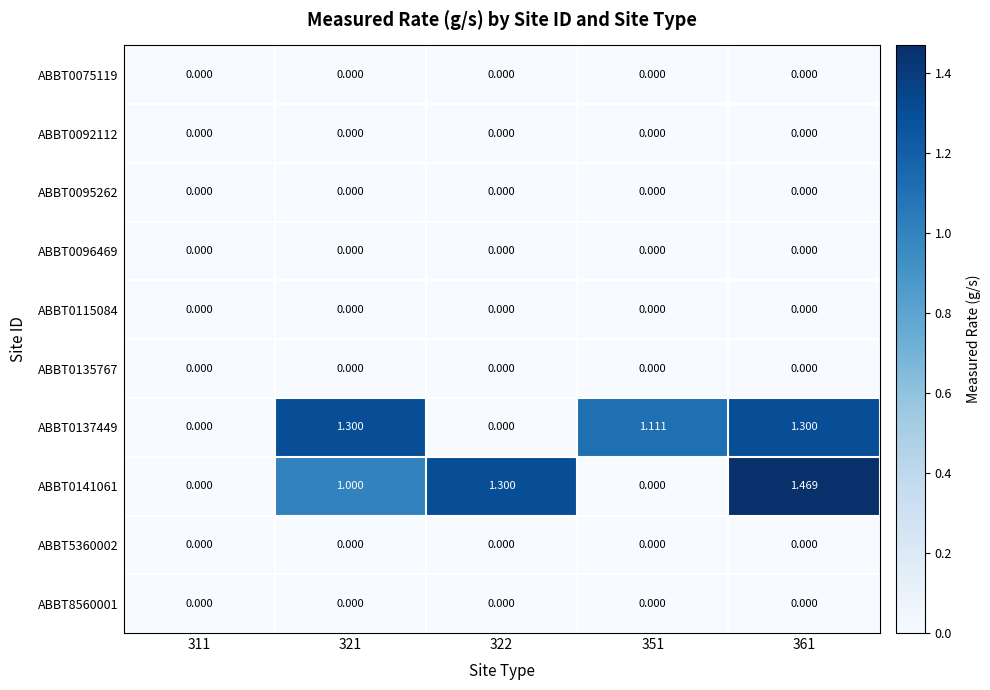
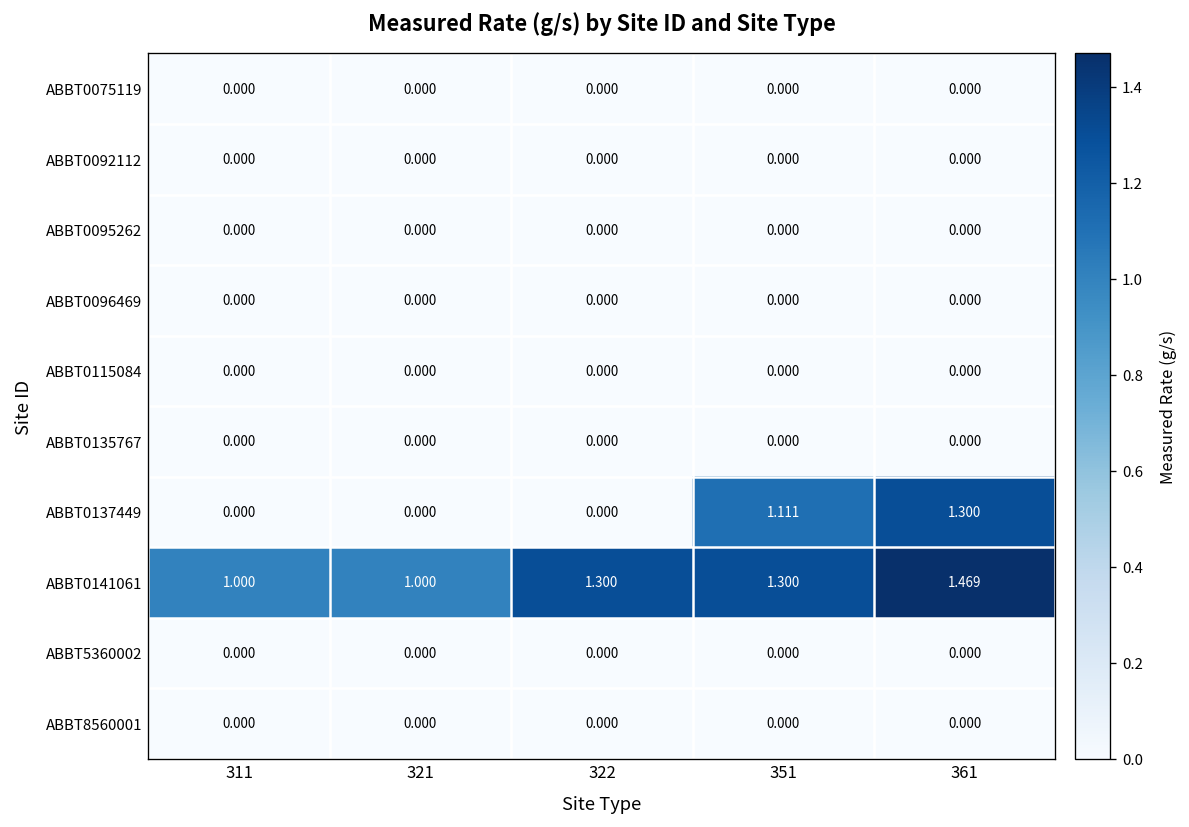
  {
    "ABBT0075119": {
      "311": 0.000,
      "321": 0.000,
      "322": 0.000,
      "351": 0.000,
      "361": 0.000
    },
    "ABBT0092112": {
      "311": 0.000,
      "321": 0.000,
      "322": 0.000,
      "351": 0.000,
      "361": 0.000
    },
    "ABBT0095262": {
      "311": 0.000,
      "321": 0.000,
      "322": 0.000,
      "351": 0.000,
      "361": 0.000
    },
    "ABBT0096469": {
      "311": 0.000,
      "321": 0.000,
      "322": 0.000,
      "351": 0.000,
      "361": 0.000
    },
    "ABBT0115084": {
      "311": 0.000,
      "321": 0.000,
      "322": 0.000,
      "351": 0.000,
      "361": 0.000
    },
    "ABBT0135767": {
      "311": 0.000,
      "321": 0.000,
      "322": 0.000,
      "351": 0.000,
      "361": 0.000
    },
    "ABBT0137449": {
      "311": 0.000,
-     "321": 1.300,
+     "321": 0.000,
      "322": 0.000,
      "351": 1.111,
      "361": 1.300
    },
    "ABBT0141061": {
-     "311": 0.000,
+     "311": 1.000,
      "321": 1.000,
      "322": 1.300,
-     "351": 0.000,
+     "351": 1.300,
      "361": 1.469
    },
    "ABBT5360002": {
      "311": 0.000,
      "321": 0.000,
      "322": 0.000,
      "351": 0.000,
      "361": 0.000
    },
    "ABBT8560001": {
      "311": 0.000,
      "321": 0.000,
      "322": 0.000,
      "351": 0.000,
      "361": 0.000
    }
  }
